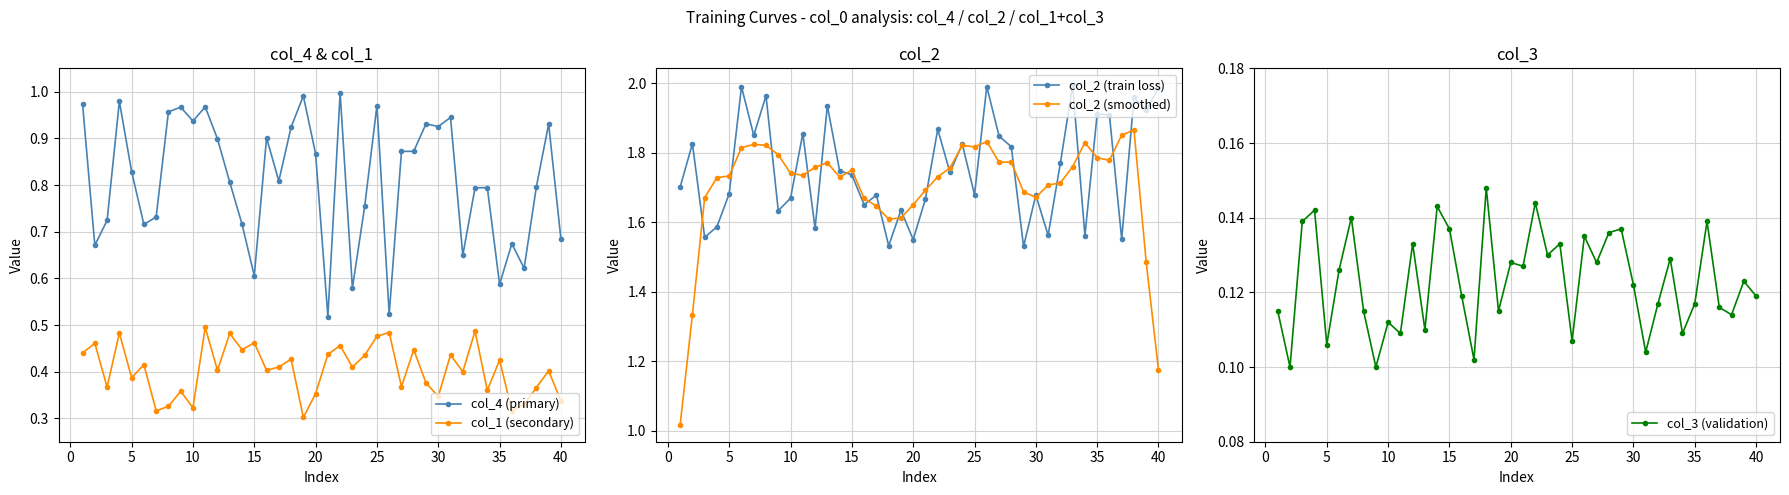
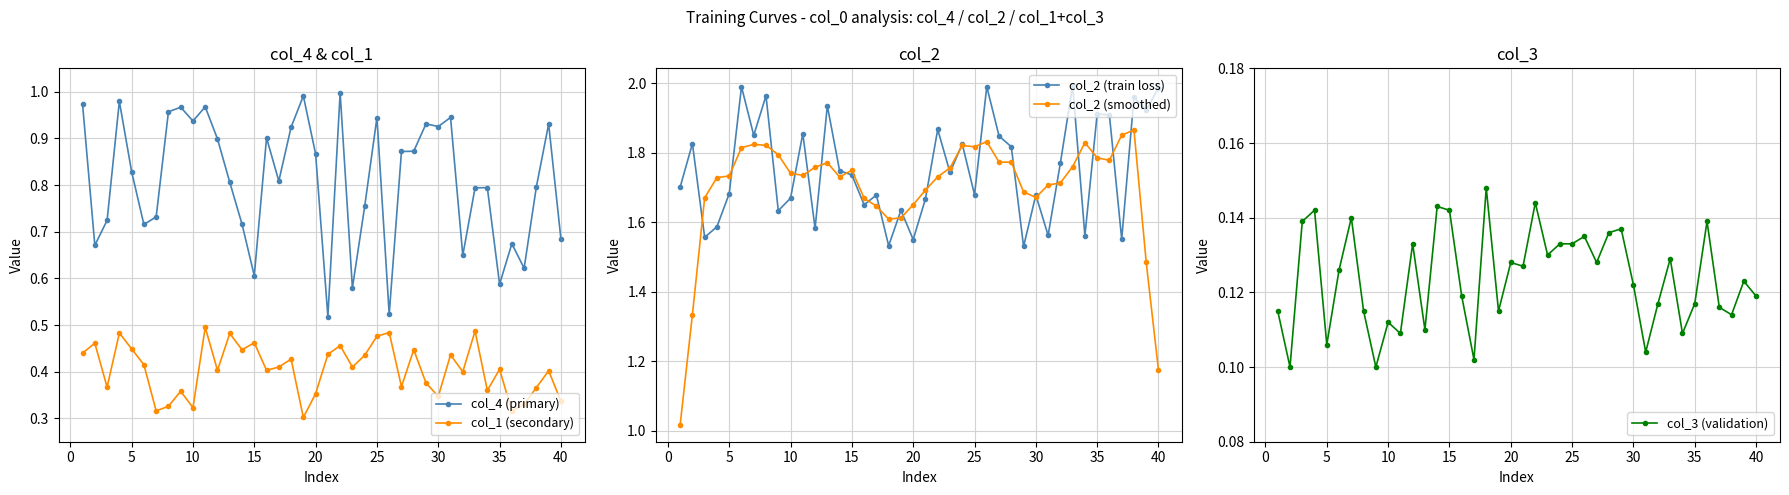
  {
    "col_4 & col_1": {
      "col_4 (primary)": {
        "5": 0.83,
        "10": 0.94,
        "15": 0.61,
        "20": 0.87,
-       "25": 0.97,
+       "25": 0.94,
        "30": 0.93,
        "35": 0.59,
        "40": 0.68
      },
      "col_1 (secondary)": {
-       "5": 0.39,
+       "5": 0.45,
        "10": 0.32,
        "15": 0.46,
        "20": 0.35,
        "25": 0.48,
-       "35": 0.43
+       "35": 0.41
      }
    },
    "col_2": {
      "col_2 (train loss)": {
        "5": 1.68,
        "10": 1.67,
        "15": 1.74,
        "20": 1.55,
        "25": 1.68
      },
      "col_2 (smoothed)": {
        "5": 1.73,
        "10": 1.74,
        "15": 1.75,
        "20": 1.65,
        "25": 1.82,
        "35": 1.79,
        "40": 1.17
      }
    },
    "col_3": {
      "5": 0.106,
      "10": 0.112,
-     "15": 0.137,
+     "15": 0.142,
      "20": 0.128,
-     "25": 0.107,
+     "25": 0.133,
      "30": 0.122,
      "35": 0.117,
      "40": 0.119
    }
  }
